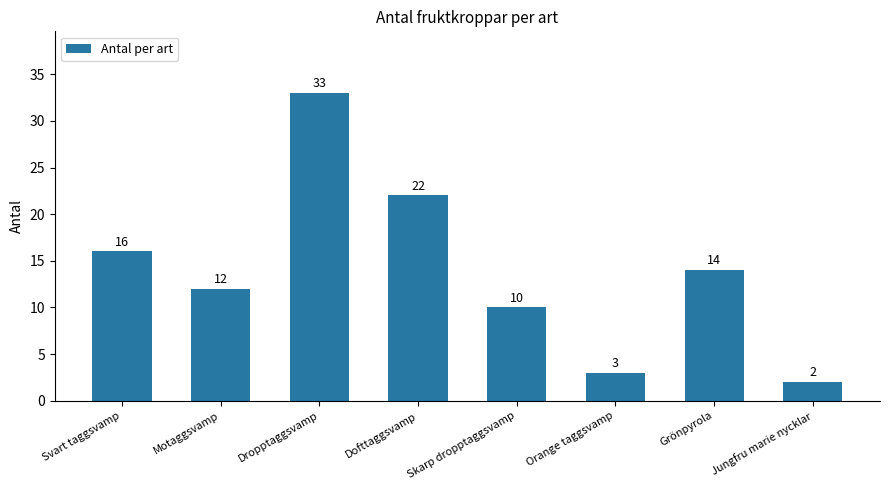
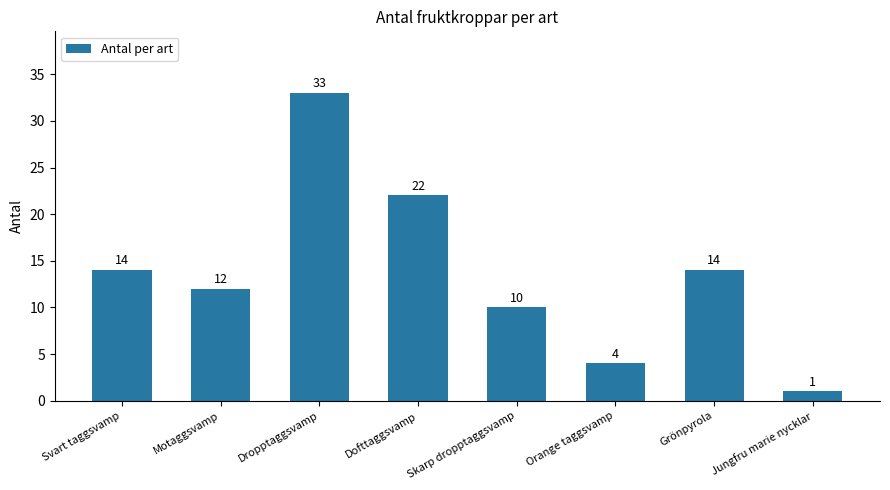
  {
-   "Svart taggsvamp": 16,
+   "Svart taggsvamp": 14,
    "Motaggsvamp": 12,
    "Dropptaggsvamp": 33,
    "Dofttaggsvamp": 22,
    "Skarp dropptaggsvamp": 10,
-   "Orange taggsvamp": 3,
+   "Orange taggsvamp": 4,
    "Grönpyrola": 14,
-   "Jungfru marie nycklar": 2
+   "Jungfru marie nycklar": 1
  }
